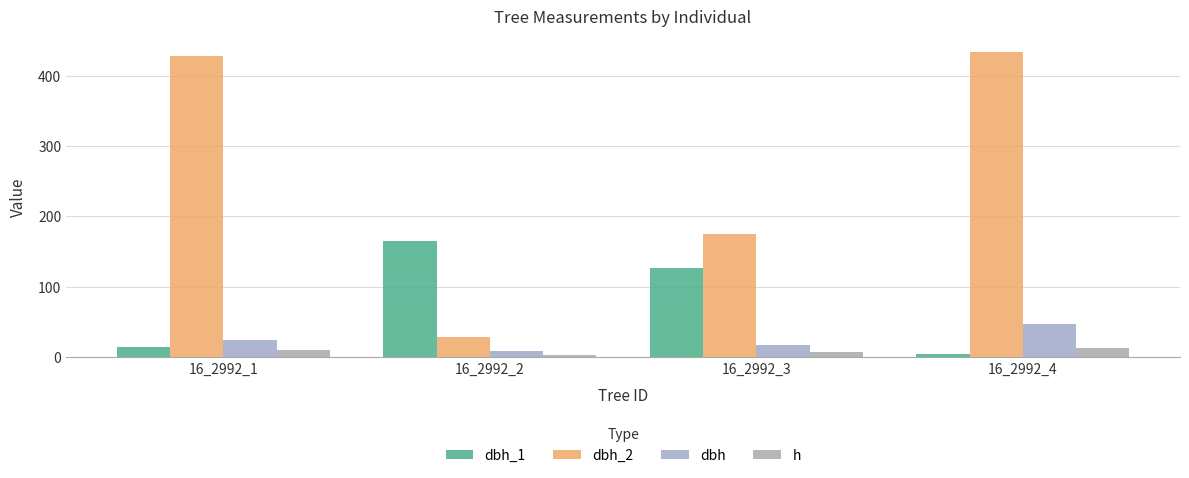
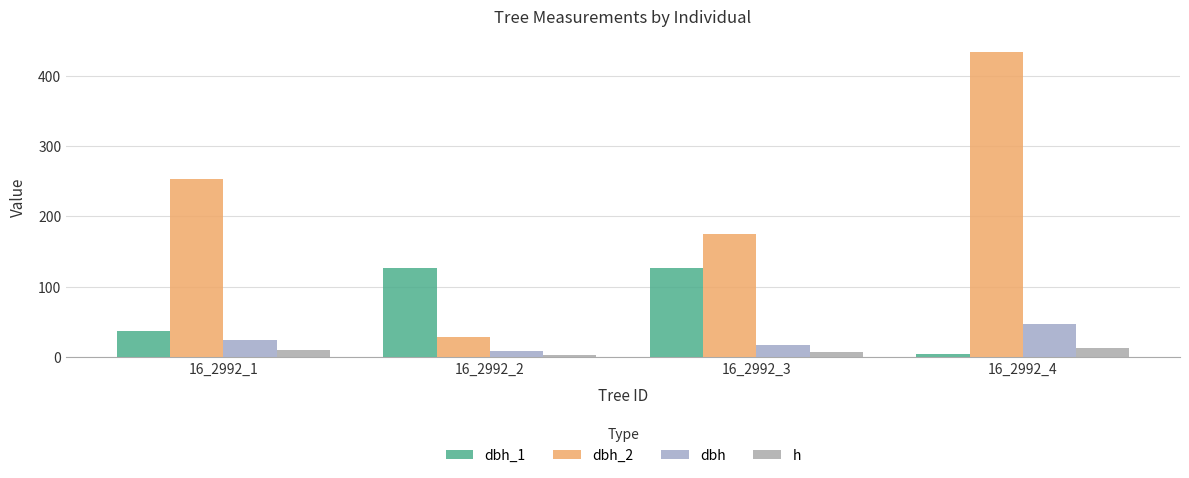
  {
    "dbh_1": {
-     "16_2992_1": 10,
-     "16_2992_2": 170,
+     "16_2992_1": 40,
+     "16_2992_2": 130,
      "16_2992_3": 130,
      "16_2992_4": 10
    },
    "dbh_2": {
-     "16_2992_1": 430,
+     "16_2992_1": 250,
      "16_2992_2": 30,
      "16_2992_3": 180,
      "16_2992_4": 430
    }
  }
